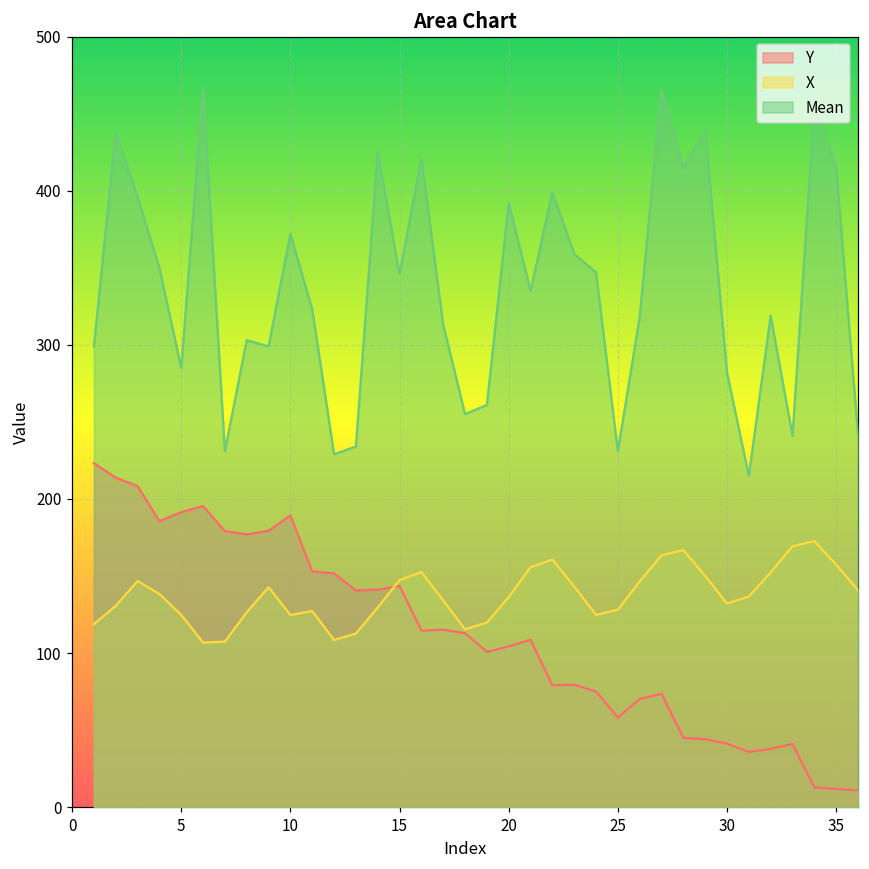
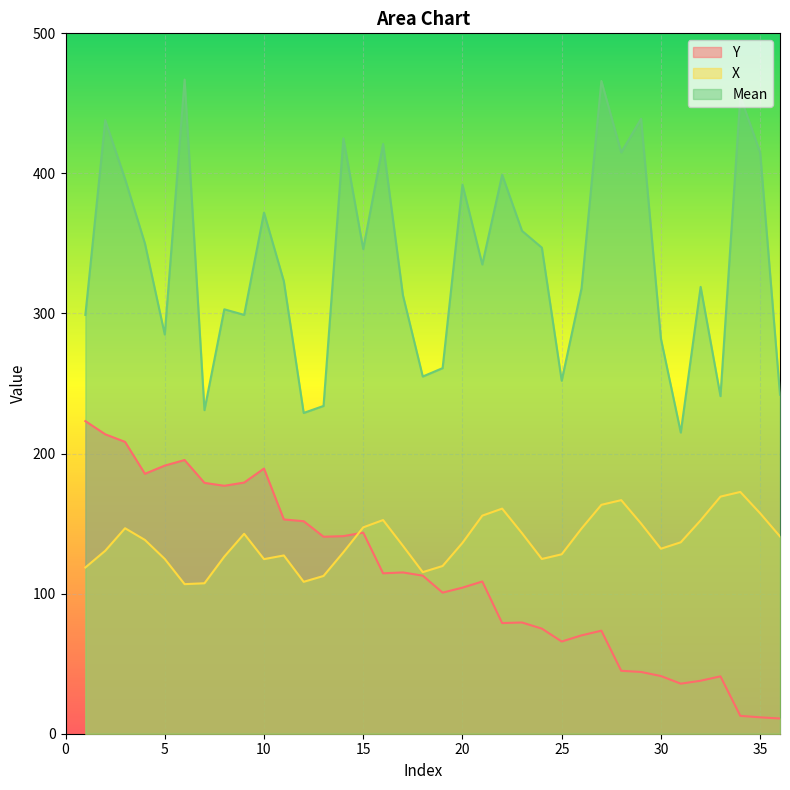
  {
    "Y": {
      "5": 191,
      "10": 189,
      "15": 144,
      "20": 104,
-     "25": 58,
+     "25": 66,
      "30": 41,
      "35": 12
    },
    "X": {
      "5": 125,
      "10": 125,
      "15": 147,
      "20": 136,
      "25": 128,
      "30": 132,
      "35": 157
    },
    "Mean": {
      "5": 285,
      "10": 372,
      "15": 346,
      "20": 392,
-     "25": 231,
+     "25": 252,
      "30": 282,
      "35": 415
    }
  }
